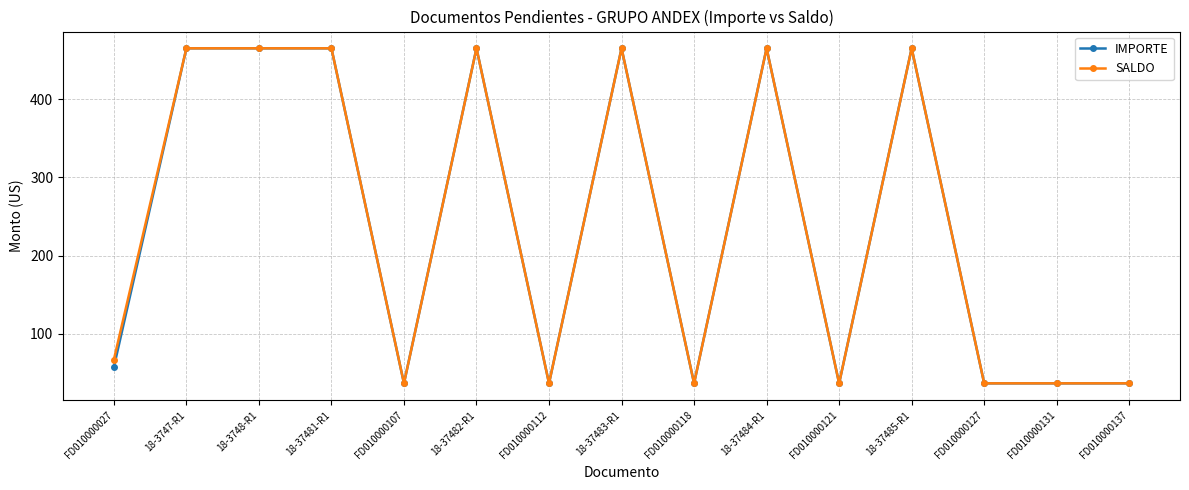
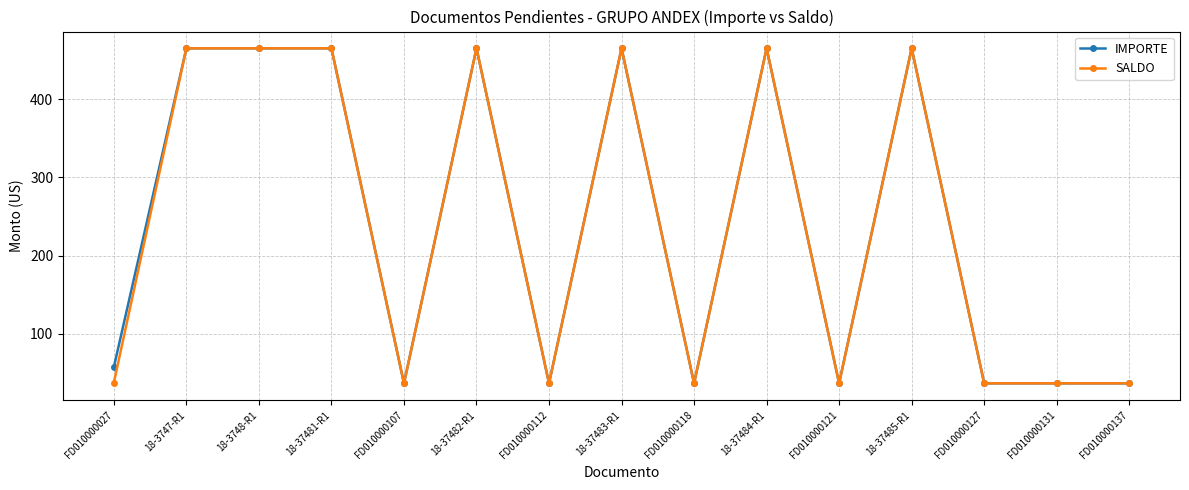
  {
    "IMPORTE": {
      "FD010000027": 60
    },
    "SALDO": {
-     "FD010000027": 70
+     "FD010000027": 40
    }
  }
